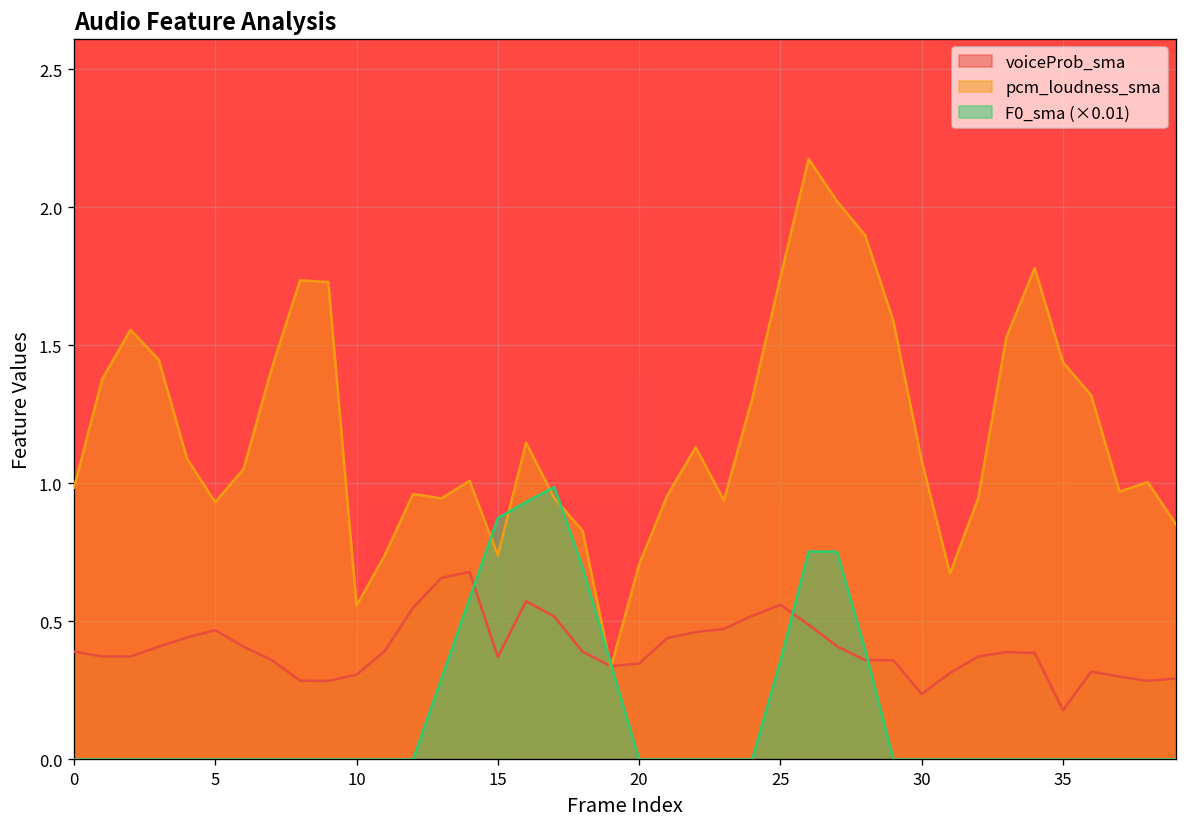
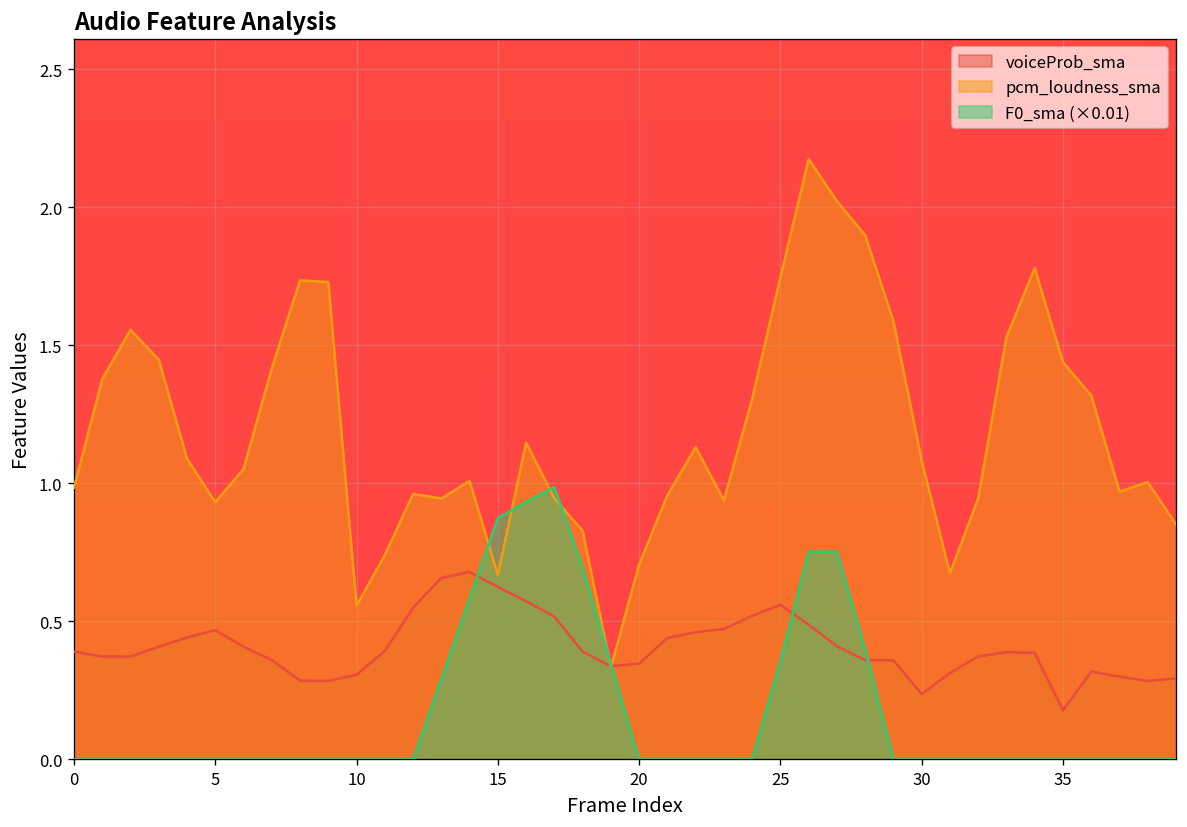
  {
    "voiceProb_sma": {
      "0": 0.39,
      "5": 0.47,
      "10": 0.31,
-     "15": 0.37,
+     "15": 0.62,
      "20": 0.35,
      "25": 0.56,
      "30": 0.24,
      "35": 0.18
    },
    "pcm_loudness_sma": {
      "0": 0.98,
      "5": 0.93,
      "10": 0.56,
-     "15": 0.74,
+     "15": 0.67,
      "20": 0.71,
      "25": 1.75,
      "30": 1.08,
      "35": 1.44
    },
    "F0_sma (×0.01)": {
      "0": 0.00,
      "5": 0.00,
      "10": 0.00,
      "15": 0.87,
      "20": 0.00,
      "25": 0.36,
      "30": 0.00,
      "35": 0.00
    }
  }
